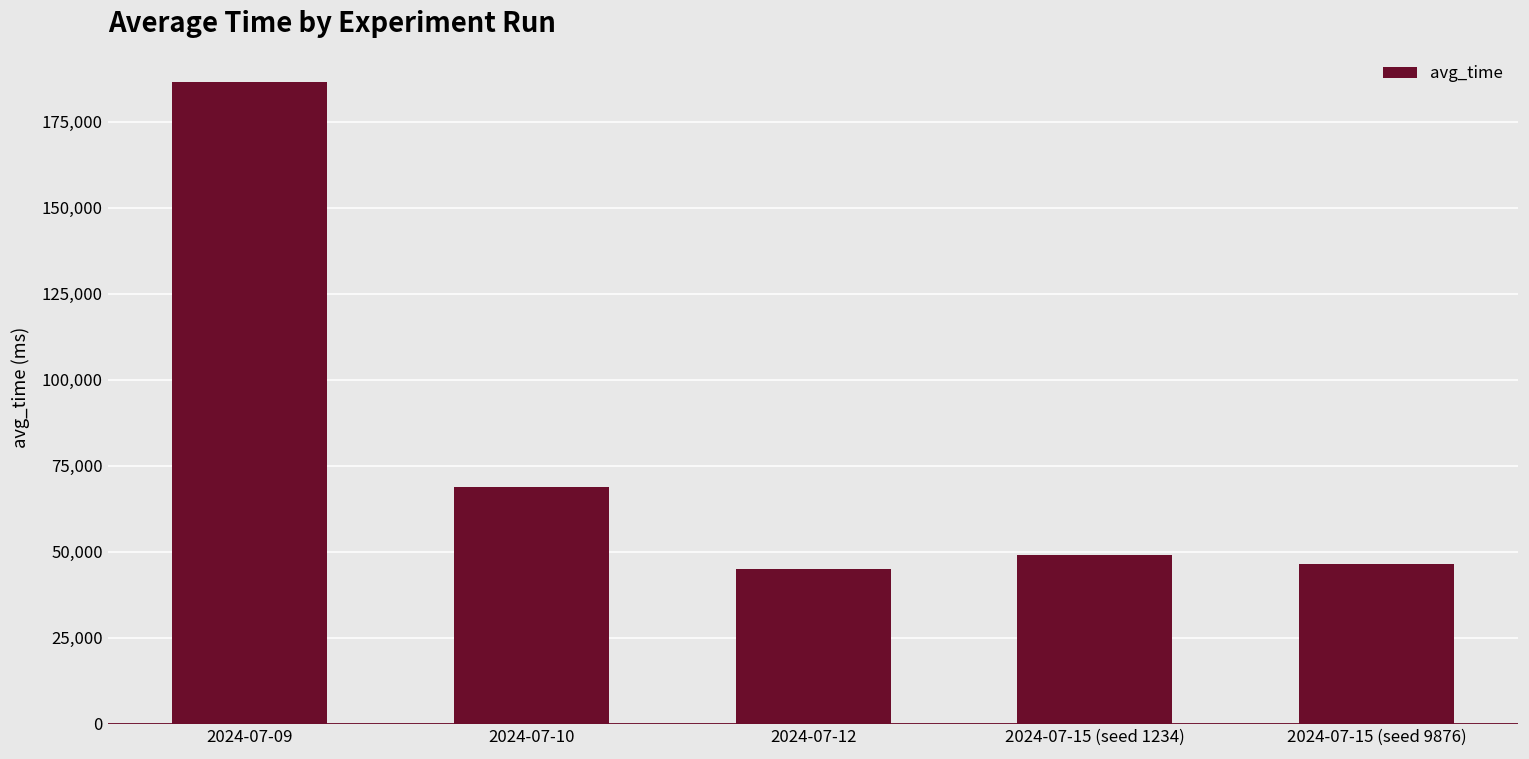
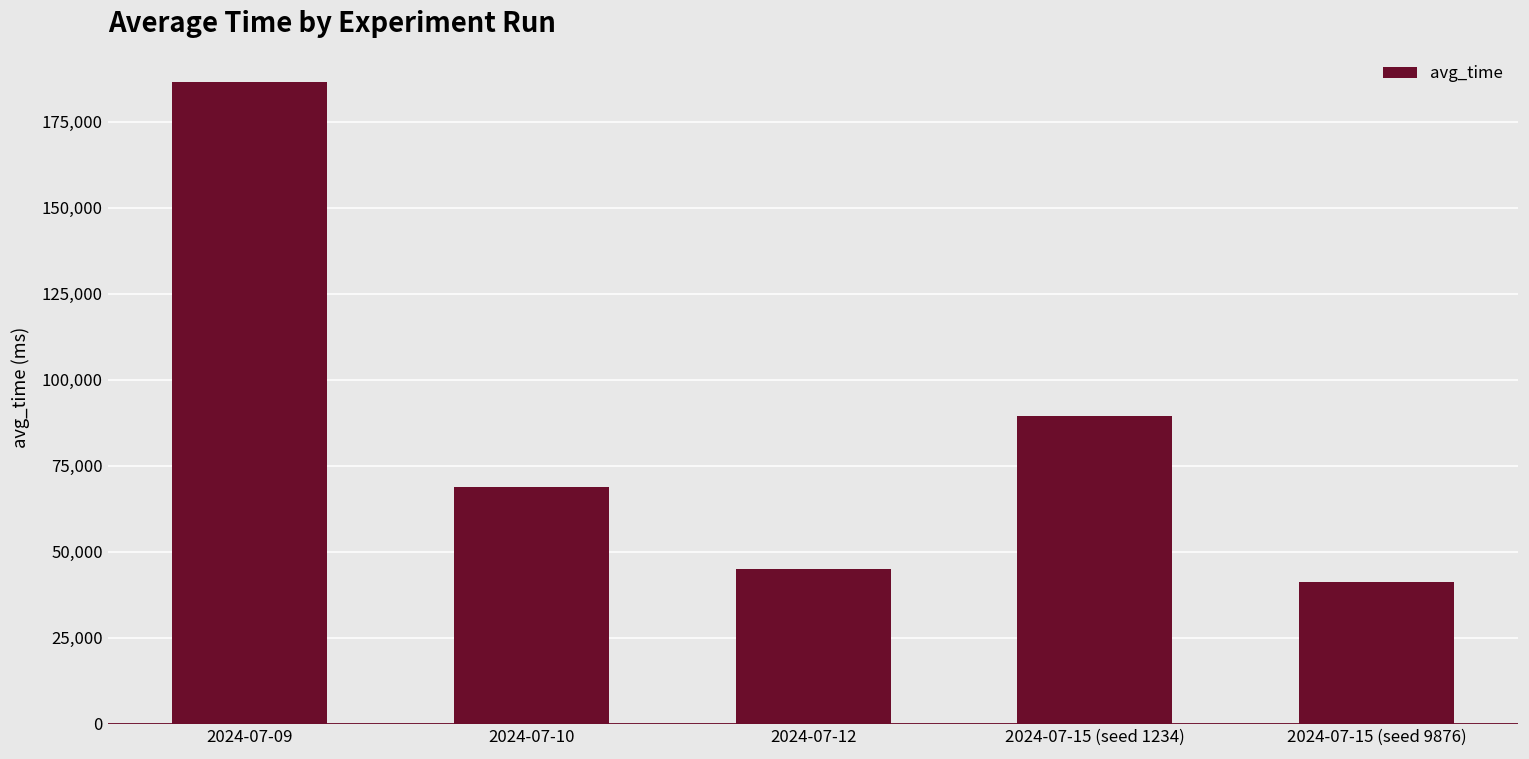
  {
    "2024-07-09": "186,000",
    "2024-07-10": "69,000",
    "2024-07-12": "45,000",
-   "2024-07-15 (seed 1234)": "49,000",
-   "2024-07-15 (seed 9876)": "47,000"
+   "2024-07-15 (seed 1234)": "89,000",
+   "2024-07-15 (seed 9876)": "41,000"
  }
